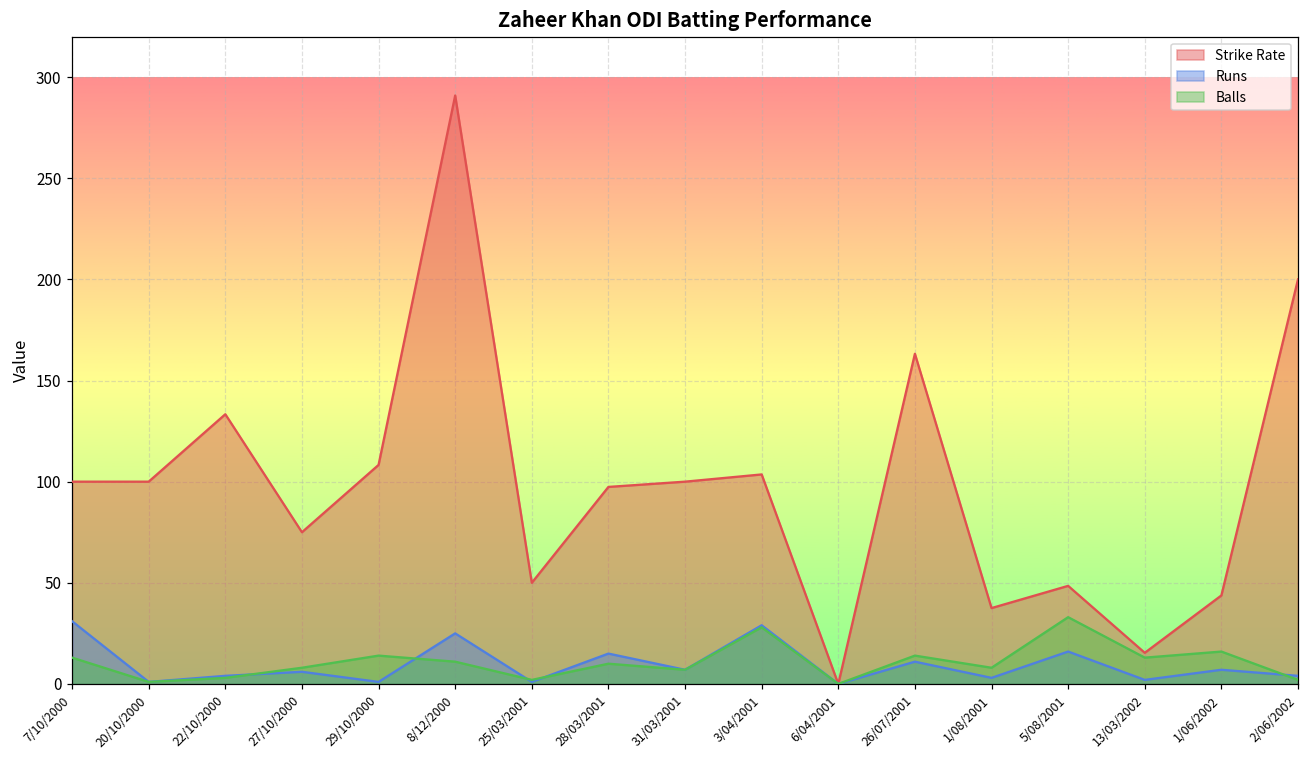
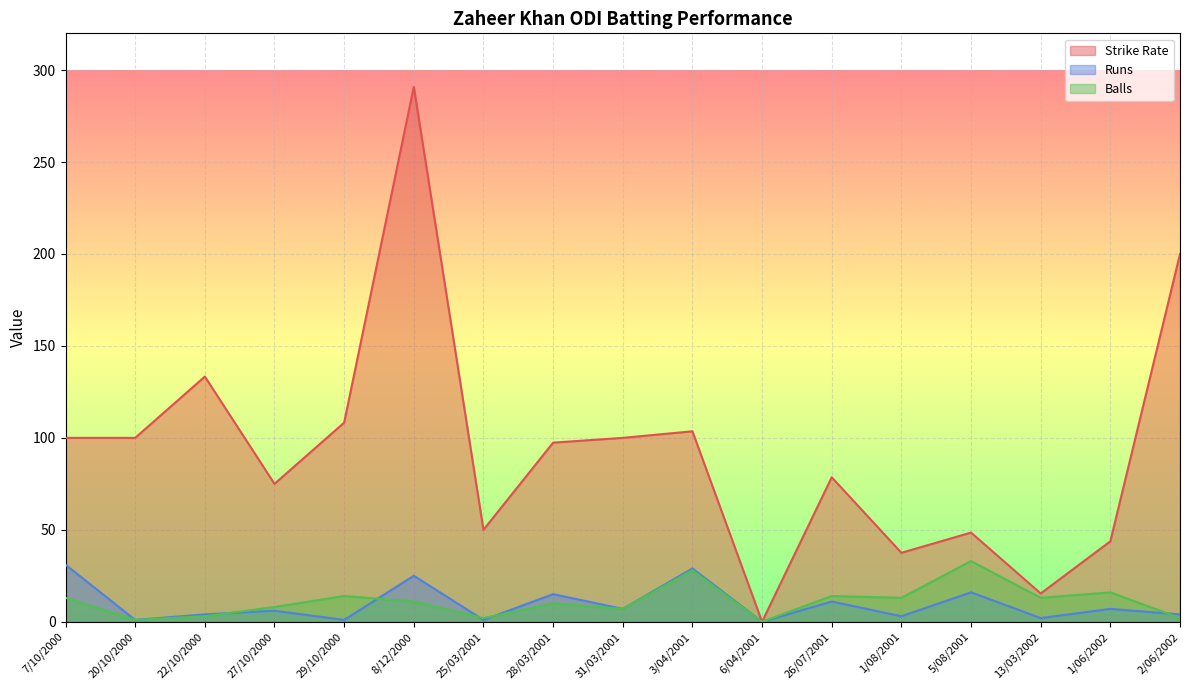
  {
    "Strike Rate": {
      "7/10/2000": 100,
      "20/10/2000": 100,
      "22/10/2000": 133,
      "27/10/2000": 75,
      "29/10/2000": 108,
      "8/12/2000": 291,
      "25/03/2001": 50,
      "28/03/2001": 97,
      "31/03/2001": 100,
      "3/04/2001": 104,
-     "26/07/2001": 163,
+     "26/07/2001": 79,
      "1/08/2001": 38,
      "5/08/2001": 48,
      "13/03/2002": 15,
      "1/06/2002": 44,
      "2/06/2002": 200
    },
    "Runs": {
      "7/10/2000": 31,
      "27/10/2000": 6,
      "29/10/2000": 1,
      "8/12/2000": 25,
      "28/03/2001": 15,
      "26/07/2001": 11,
      "1/08/2001": 3,
      "5/08/2001": 16,
      "13/03/2002": 2,
      "1/06/2002": 7,
      "2/06/2002": 4
    },
    "Balls": {
      "7/10/2000": 13,
      "27/10/2000": 8,
      "29/10/2000": 14,
      "8/12/2000": 11,
      "28/03/2001": 10,
      "26/07/2001": 14,
-     "1/08/2001": 8,
+     "1/08/2001": 13,
      "5/08/2001": 33,
      "13/03/2002": 13,
      "1/06/2002": 16,
      "2/06/2002": 2
    }
  }
